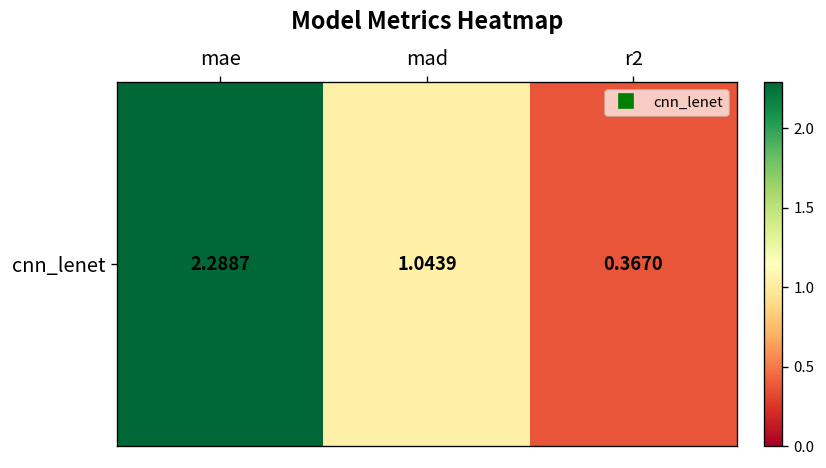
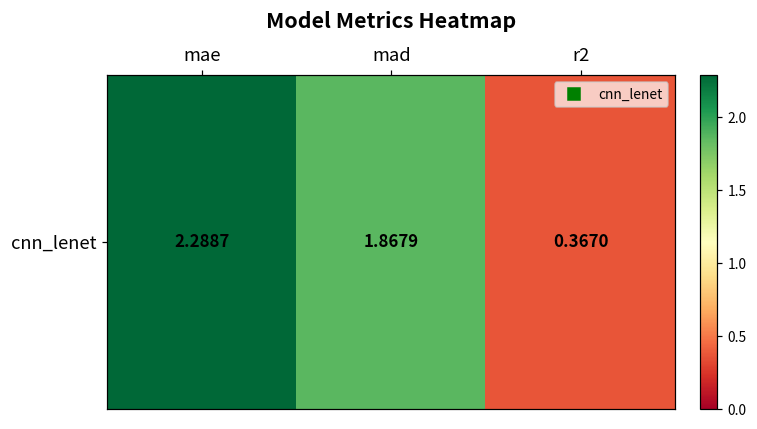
  {
    "cnn_lenet": {
      "mae": 2.2887,
-     "mad": 1.0439,
+     "mad": 1.8679,
      "r2": 0.3670
    }
  }
